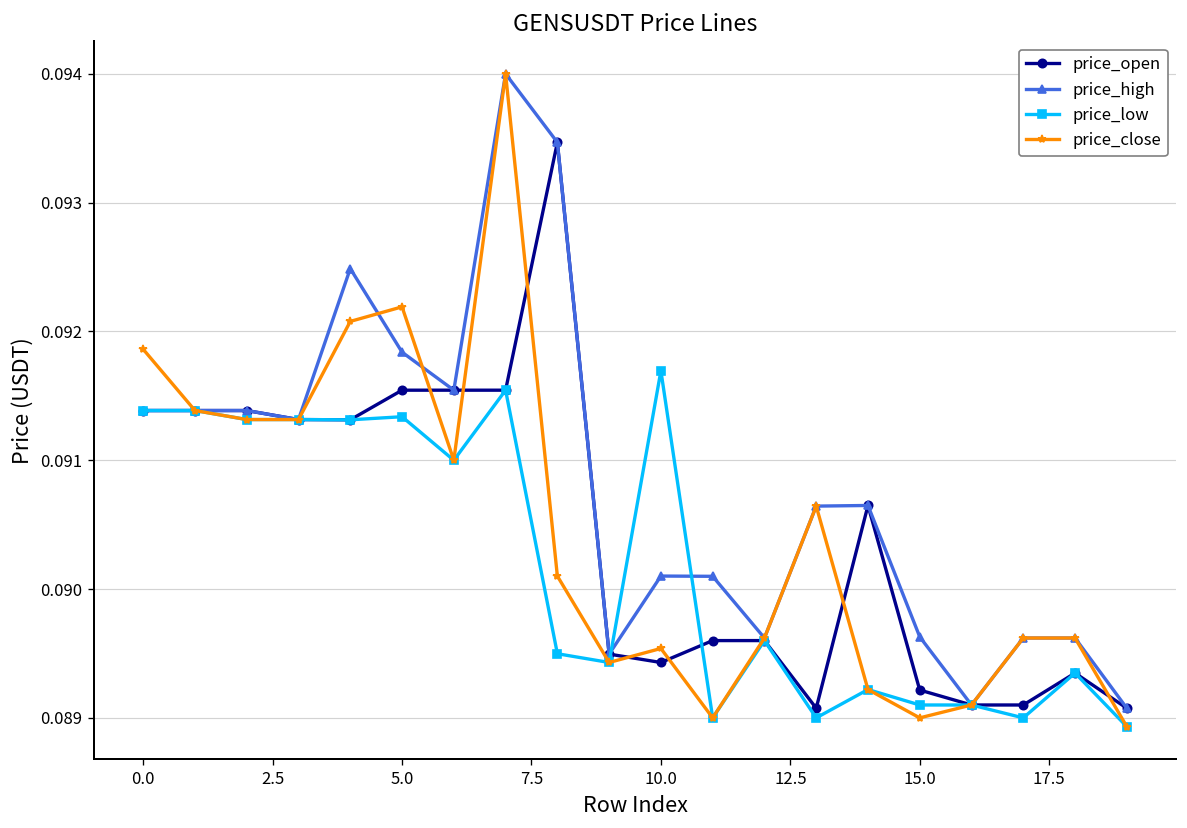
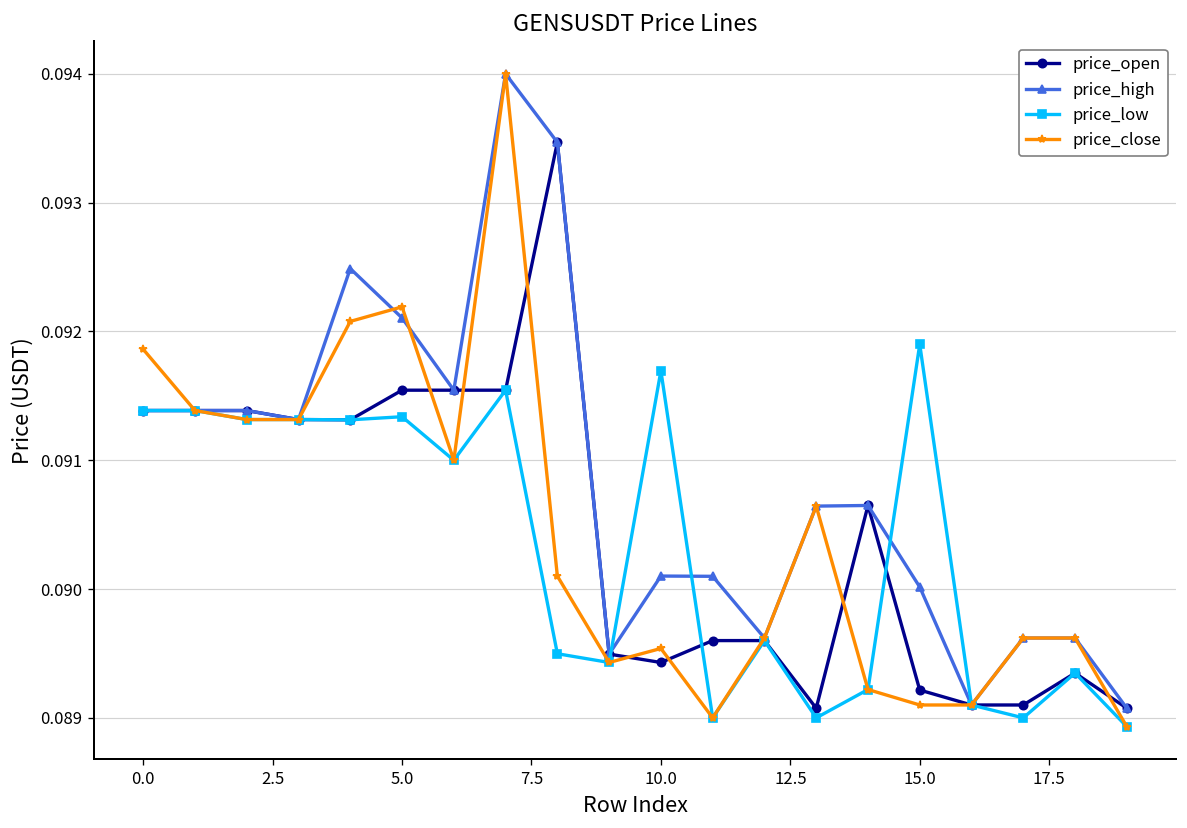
  {
    "price_open": {
      "5.0": 0.09154,
      "10.0": 0.08943,
      "15.0": 0.08922
    },
    "price_high": {
-     "5.0": 0.09184,
+     "5.0": 0.09211,
      "10.0": 0.09010,
-     "15.0": 0.08963
+     "15.0": 0.09002
    },
    "price_low": {
      "5.0": 0.09134,
      "10.0": 0.0917,
-     "15.0": 0.0891
+     "15.0": 0.0919
    },
    "price_close": {
      "0.0": 0.09186,
      "5.0": 0.0922,
      "10.0": 0.08954,
-     "15.0": 0.0890
+     "15.0": 0.0891
    }
  }
